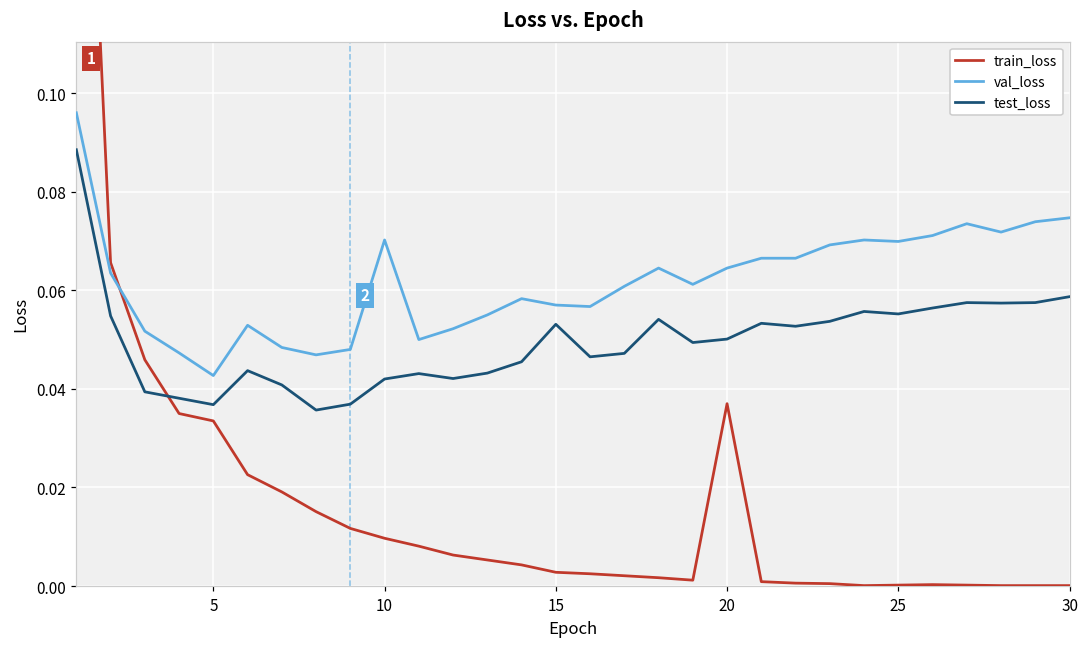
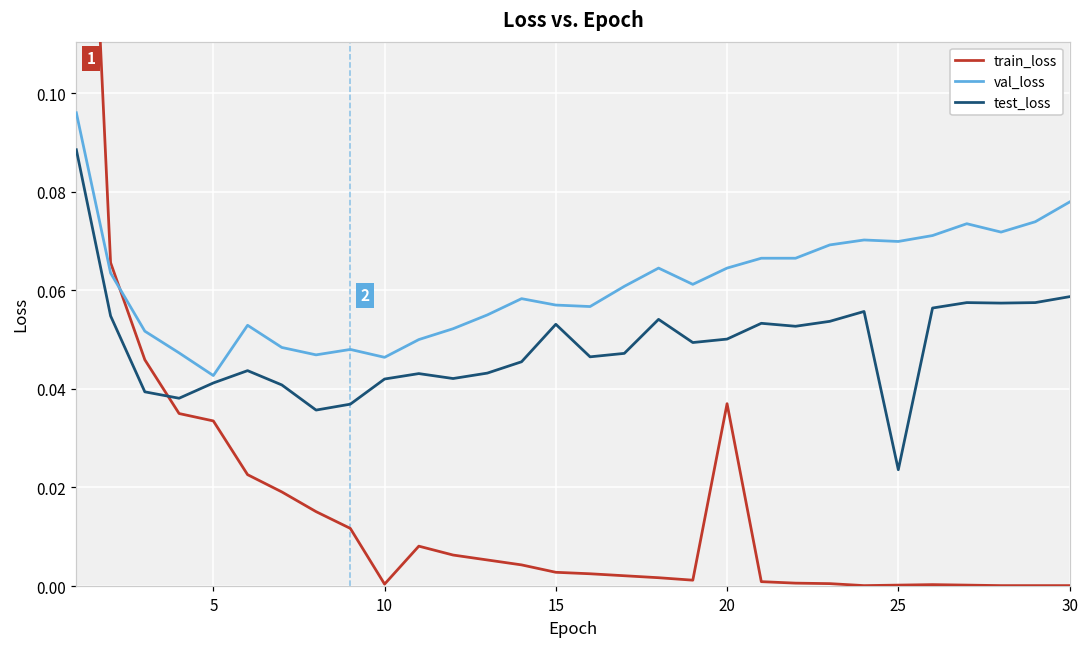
  {
    "train_loss": {
      "5": 0.034,
-     "10": 0.010,
+     "10": 0.000,
      "15": 0.003,
      "20": 0.037,
      "25": 0.000,
      "30": 0.000
    },
    "val_loss": {
      "5": 0.043,
-     "10": 0.070,
+     "10": 0.046,
      "15": 0.057,
      "20": 0.065,
      "25": 0.070,
-     "30": 0.075
+     "30": 0.078
    },
    "test_loss": {
-     "5": 0.037,
+     "5": 0.041,
      "10": 0.042,
      "15": 0.053,
      "20": 0.050,
-     "25": 0.055,
+     "25": 0.024,
      "30": 0.059
    }
  }
